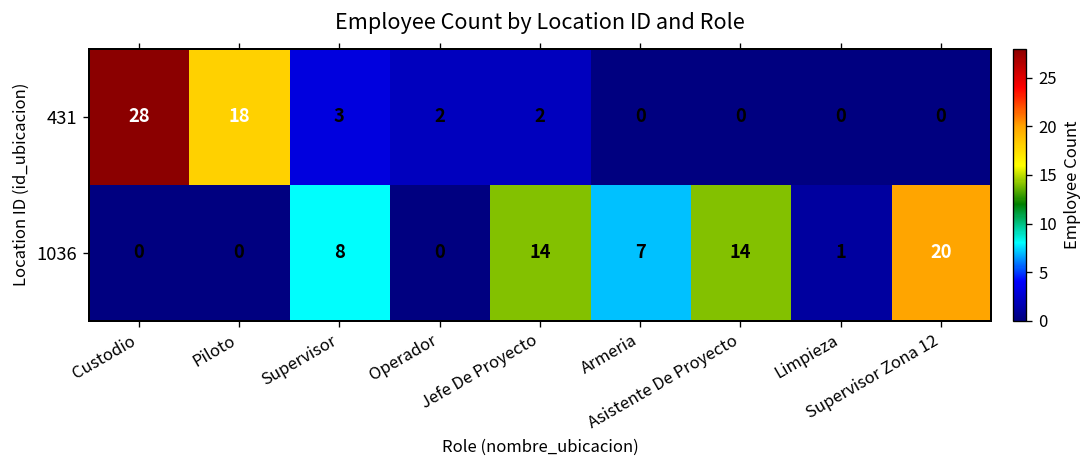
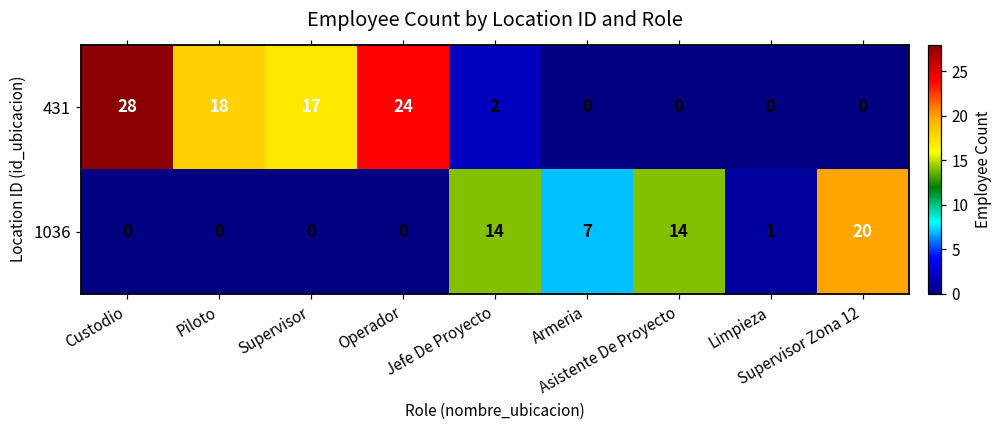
  {
    "431": {
      "Custodio": 28,
      "Piloto": 18,
-     "Supervisor": 3,
-     "Operador": 2,
+     "Supervisor": 17,
+     "Operador": 24,
      "Jefe De Proyecto": 2,
      "Armeria": 0,
      "Asistente De Proyecto": 0,
      "Limpieza": 0,
      "Supervisor Zona 12": 0
    },
    "1036": {
      "Custodio": 0,
      "Piloto": 0,
-     "Supervisor": 8,
+     "Supervisor": 0,
      "Operador": 0,
      "Jefe De Proyecto": 14,
      "Armeria": 7,
      "Asistente De Proyecto": 14,
      "Limpieza": 1,
      "Supervisor Zona 12": 20
    }
  }
